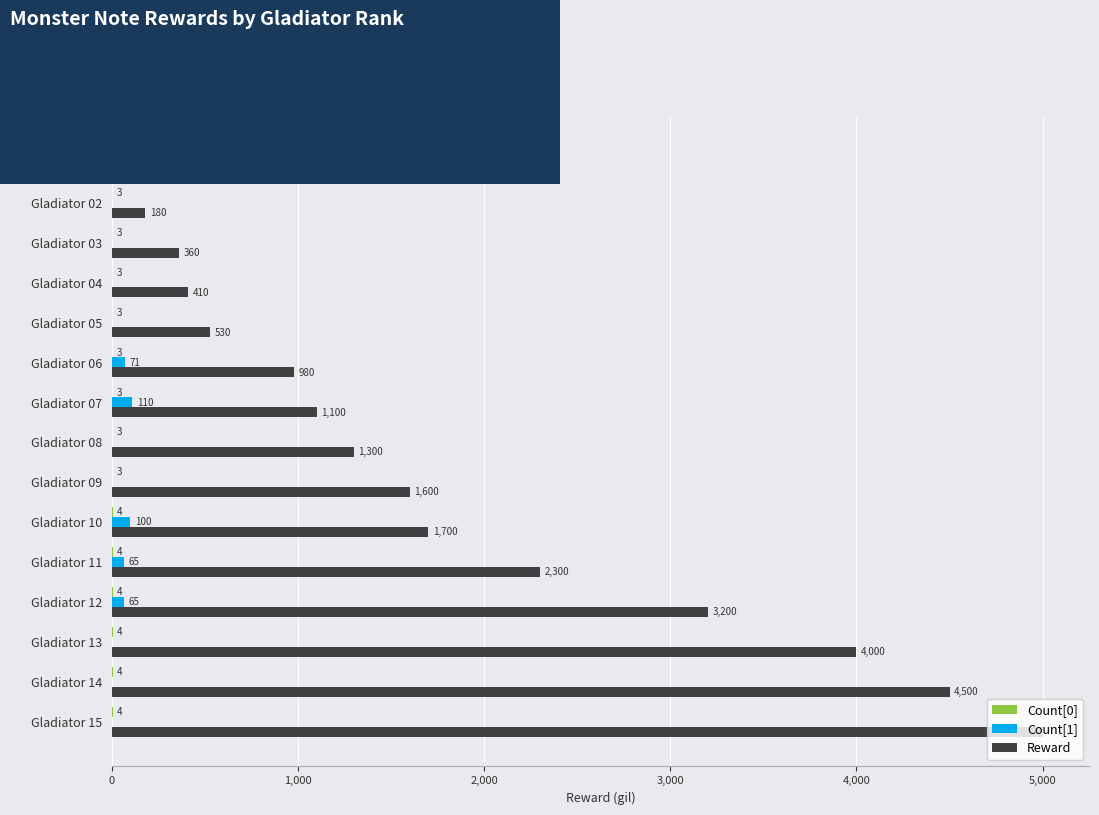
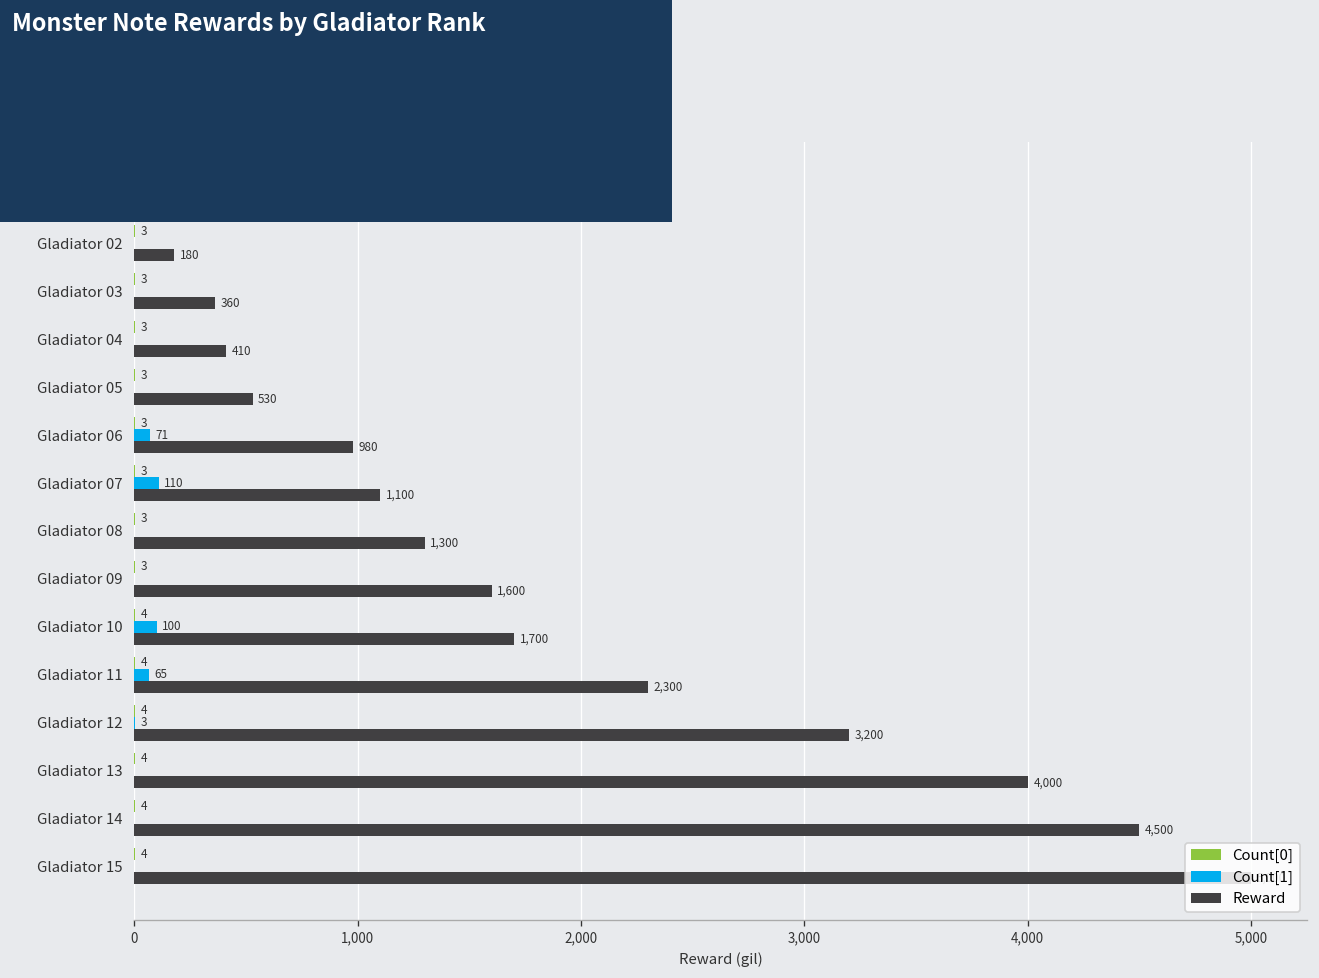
  {
    "Count[1]": {
      "Gladiator 06": 71,
      "Gladiator 07": 110,
      "Gladiator 10": 100,
      "Gladiator 11": 65,
-     "Gladiator 12": 65
+     "Gladiator 12": 3
    }
  }
